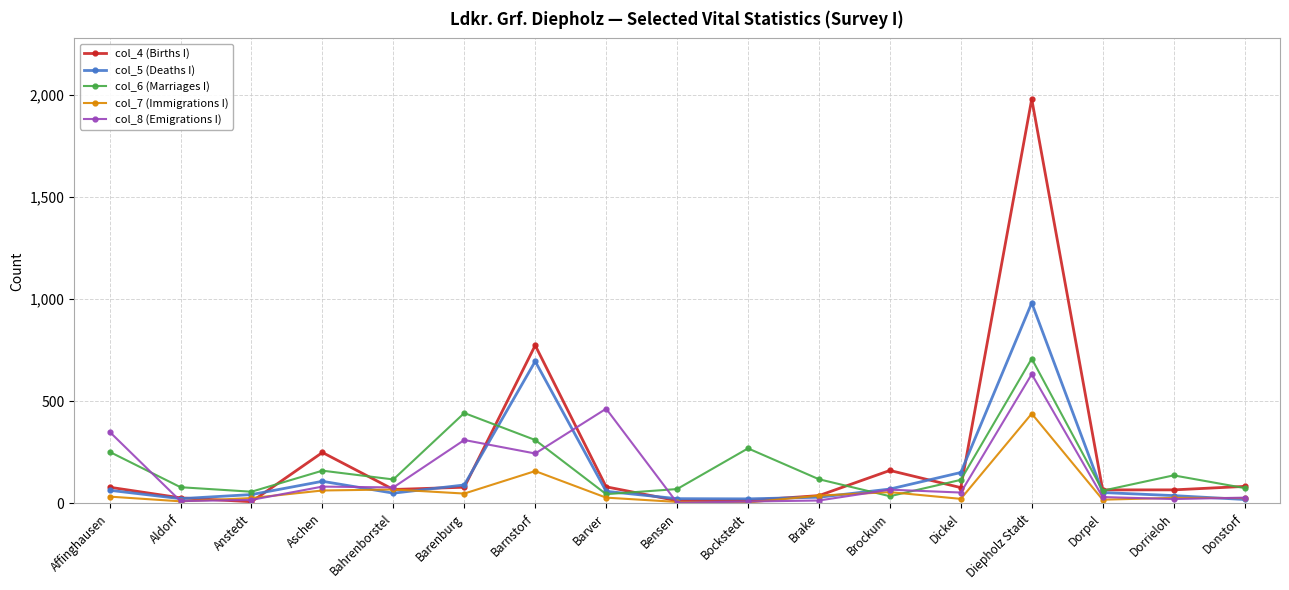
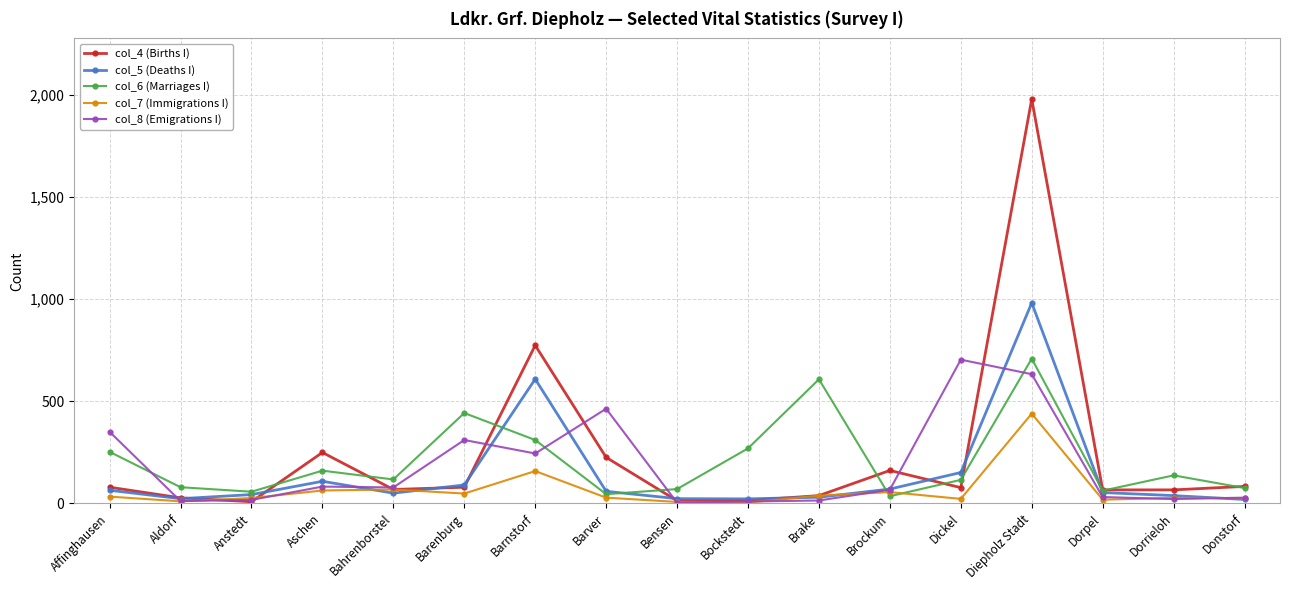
  {
    "col_4 (Births I)": {
      "Affinghausen": "80",
      "Aschen": "250",
      "Barnstorf": "770",
-     "Barver": "80",
+     "Barver": "230",
      "Brockum": "160",
      "Dickel": "80",
      "Diepholz Stadt": "1,980",
      "Dorrieloh": "70"
    },
    "col_5 (Deaths I)": {
      "Affinghausen": "60",
      "Anstedt": "40",
      "Aschen": "110",
      "Bahrenborstel": "50",
-     "Barnstorf": "700",
+     "Barnstorf": "610",
      "Barver": "60",
      "Dickel": "150",
      "Diepholz Stadt": "980"
    },
    "col_6 (Marriages I)": {
      "Affinghausen": "250",
      "Aldorf": "80",
      "Anstedt": "60",
      "Aschen": "160",
      "Bahrenborstel": "120",
      "Barenburg": "440",
      "Barnstorf": "310",
      "Barver": "50",
      "Bensen": "70",
      "Bockstedt": "270",
-     "Brake": "120",
+     "Brake": "610",
      "Brockum": "40",
      "Dickel": "120",
      "Diepholz Stadt": "710",
      "Dorrieloh": "140"
    },
    "col_7 (Immigrations I)": {
      "Affinghausen": "30",
      "Aschen": "60",
      "Barenburg": "50",
      "Barnstorf": "160",
      "Barver": "30",
      "Dickel": "20",
      "Diepholz Stadt": "440",
      "Dorpel": "20"
    },
    "col_8 (Emigrations I)": {
      "Affinghausen": "350",
      "Aschen": "80",
      "Barenburg": "310",
      "Barnstorf": "240",
      "Barver": "460",
      "Brake": "10",
-     "Dickel": "50",
+     "Dickel": "700",
      "Diepholz Stadt": "630",
      "Dorpel": "30"
    }
  }
